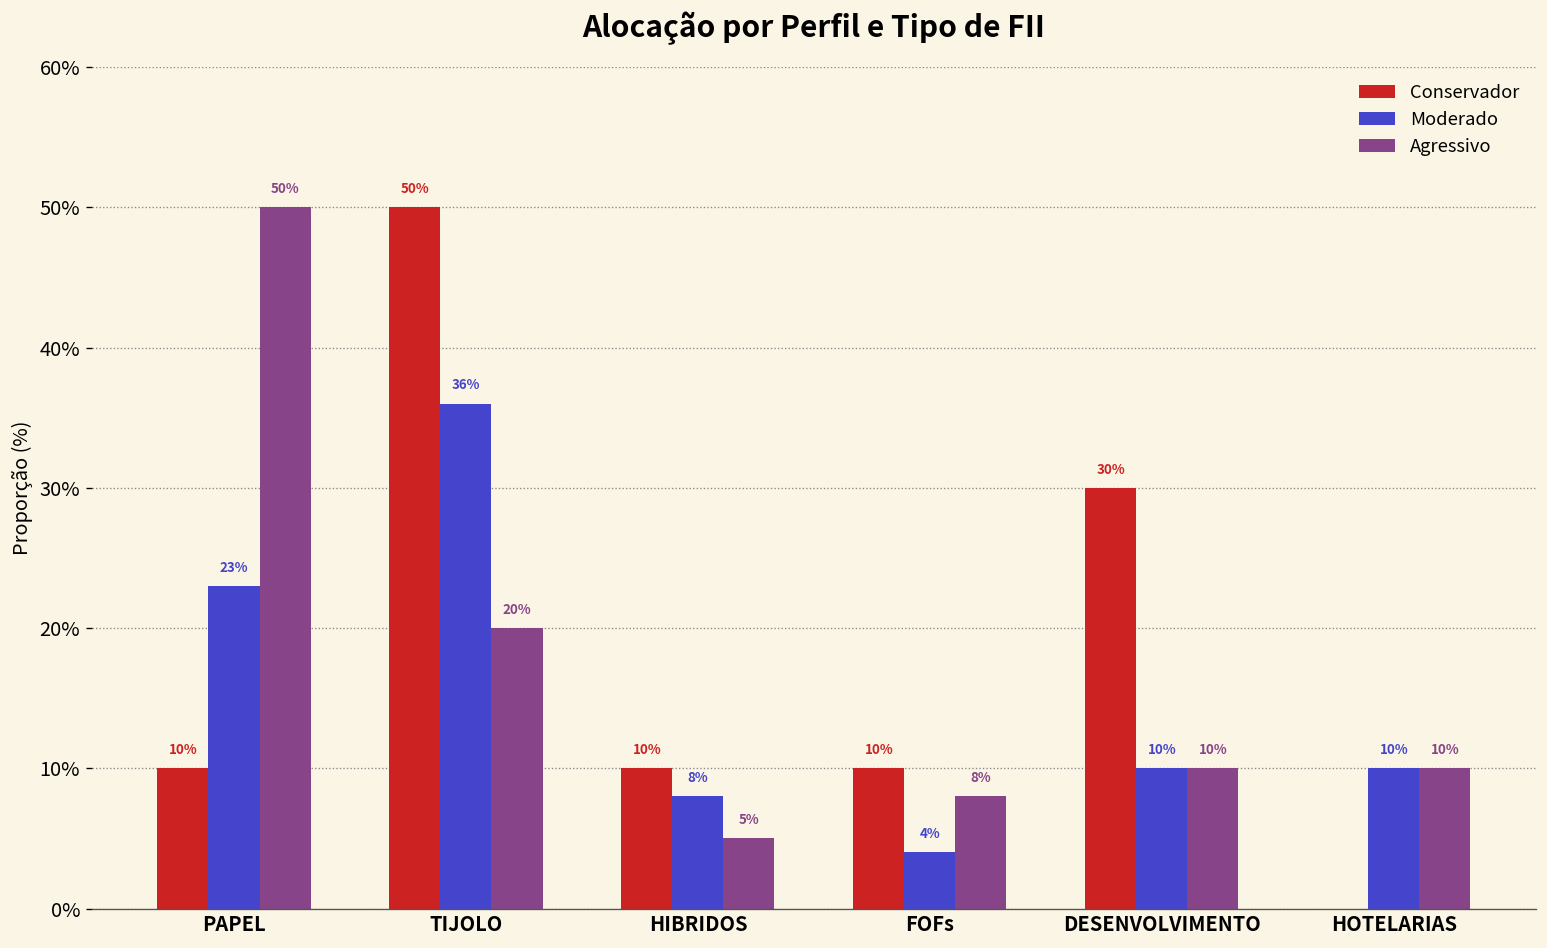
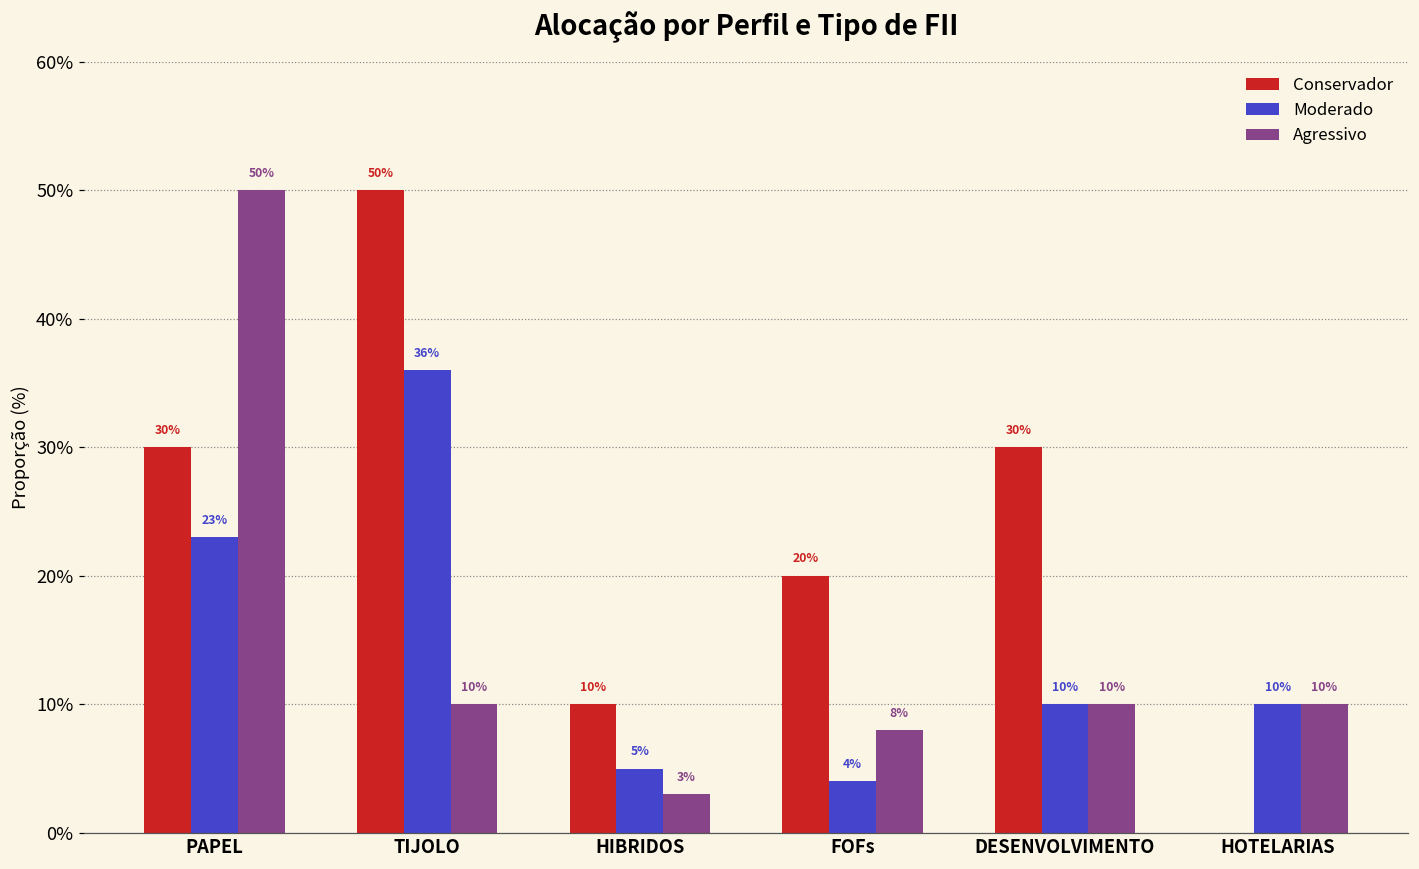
  {
    "Conservador": {
-     "PAPEL": "10%",
+     "PAPEL": "30%",
      "TIJOLO": "50%",
      "HIBRIDOS": "10%",
-     "FOFs": "10%",
+     "FOFs": "20%",
      "DESENVOLVIMENTO": "30%"
    },
    "Moderado": {
      "PAPEL": "23%",
      "TIJOLO": "36%",
-     "HIBRIDOS": "8%",
+     "HIBRIDOS": "5%",
      "FOFs": "4%",
      "DESENVOLVIMENTO": "10%",
      "HOTELARIAS": "10%"
    },
    "Agressivo": {
      "PAPEL": "50%",
-     "TIJOLO": "20%",
-     "HIBRIDOS": "5%",
+     "TIJOLO": "10%",
+     "HIBRIDOS": "3%",
      "FOFs": "8%",
      "DESENVOLVIMENTO": "10%",
      "HOTELARIAS": "10%"
    }
  }
